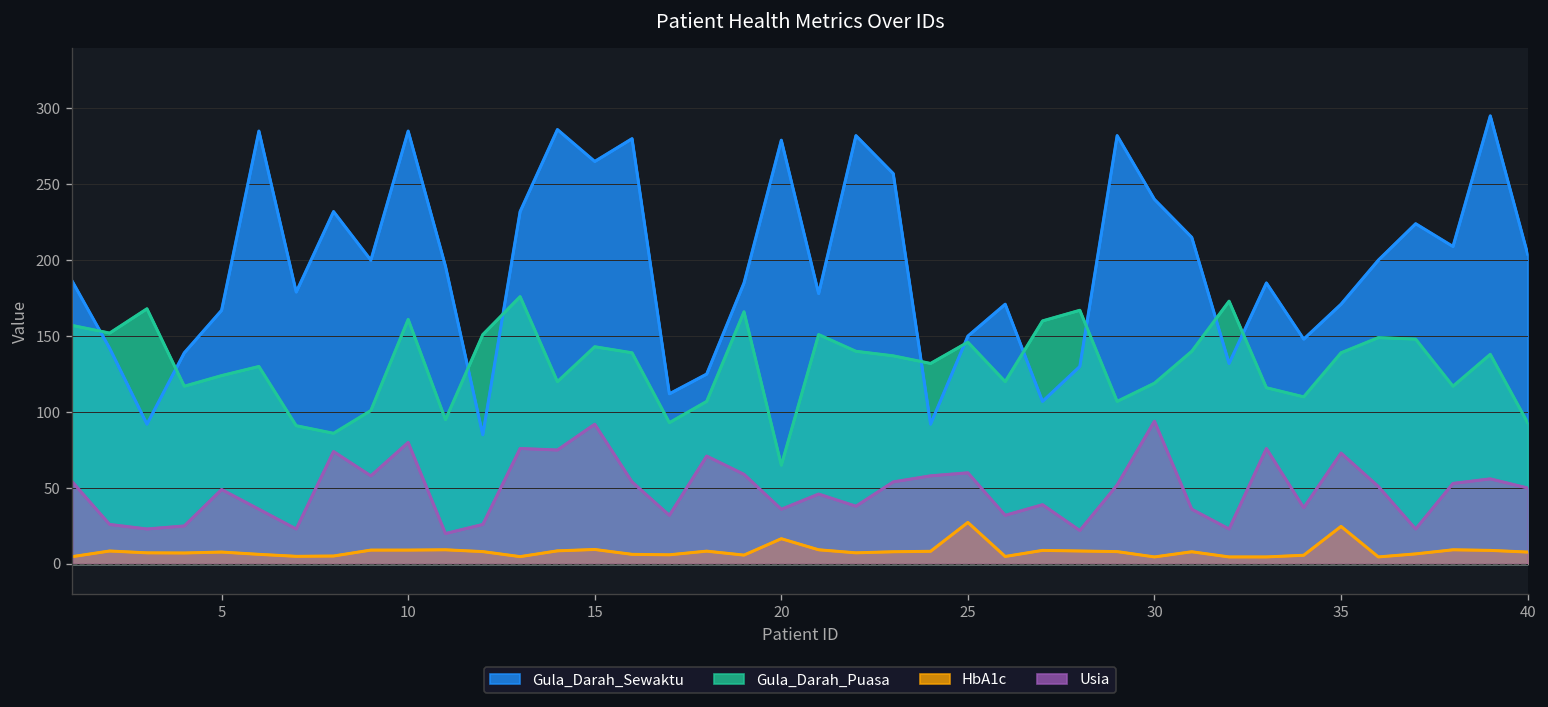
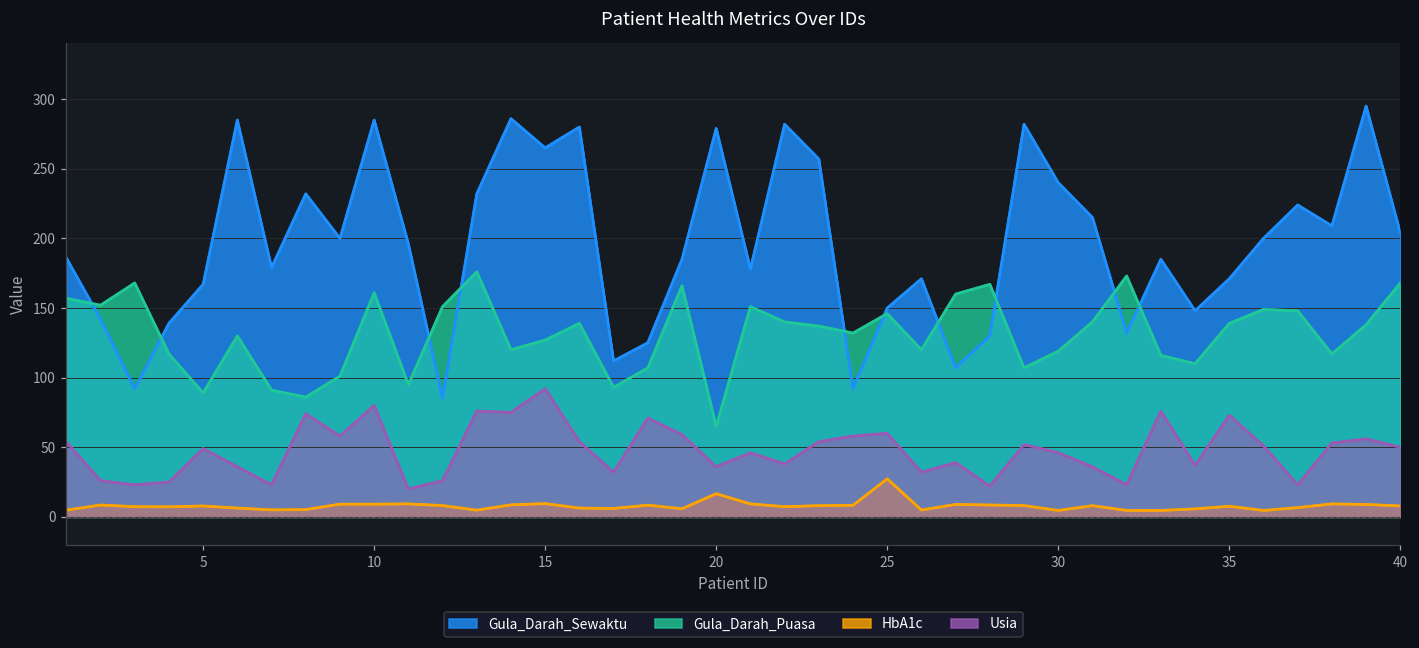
  {
    "Gula_Darah_Sewaktu": {
      "5": 167,
      "10": 285,
      "15": 265,
      "20": 279,
      "25": 150,
      "30": 240,
      "35": 171,
      "40": 204
    },
    "Gula_Darah_Puasa": {
-     "5": 124,
+     "5": 89,
      "10": 161,
-     "15": 143,
+     "15": 127,
      "20": 65,
      "25": 146,
      "30": 119,
      "35": 139,
-     "40": 93
+     "40": 168
    },
    "HbA1c": {
      "5": 8,
      "10": 9,
      "15": 10,
      "20": 17,
      "25": 27,
      "30": 5,
-     "35": 25,
+     "35": 8,
      "40": 8
    },
    "Usia": {
      "5": 49,
      "10": 80,
      "15": 92,
      "20": 36,
      "25": 60,
-     "30": 94,
+     "30": 46,
      "35": 73,
      "40": 50
    }
  }
